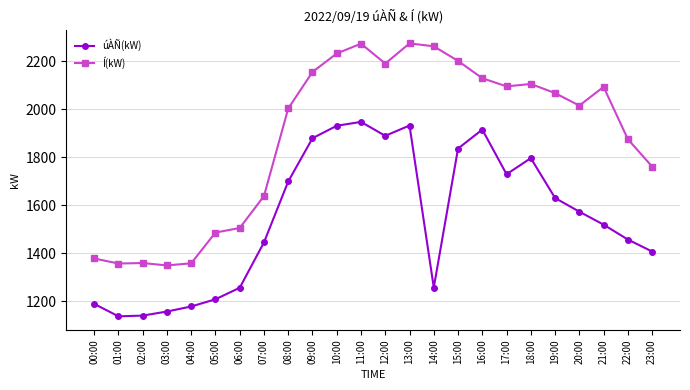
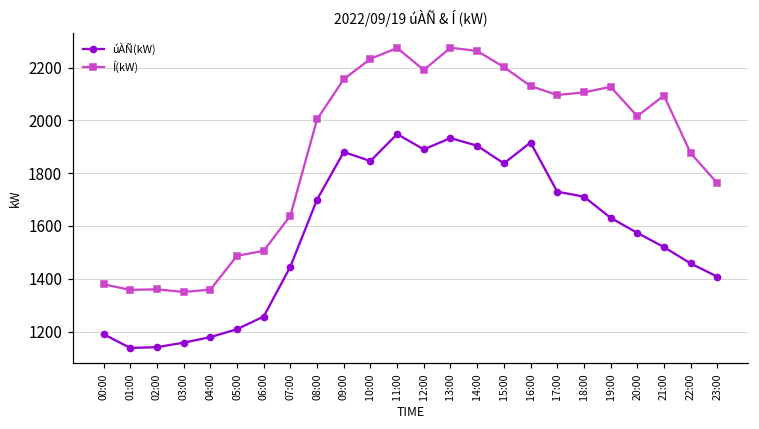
  {
    "úÀÑ(kW)": {
      "00:00": 1190,
      "01:00": 1140,
      "02:00": 1140,
      "03:00": 1160,
      "04:00": 1180,
      "05:00": 1210,
      "06:00": 1260,
      "07:00": 1450,
      "08:00": 1700,
      "09:00": 1880,
-     "10:00": 1930,
+     "10:00": 1850,
      "11:00": 1950,
      "12:00": 1890,
      "13:00": 1930,
-     "14:00": 1260,
+     "14:00": 1900,
      "15:00": 1840,
      "16:00": 1920,
      "17:00": 1730,
-     "18:00": 1800,
+     "18:00": 1710,
      "19:00": 1630,
      "20:00": 1570,
      "21:00": 1520,
      "22:00": 1460,
      "23:00": 1410
    },
    "Í(kW)": {
      "00:00": 1380,
      "01:00": 1360,
      "02:00": 1360,
      "03:00": 1350,
      "04:00": 1360,
      "05:00": 1490,
      "06:00": 1510,
      "07:00": 1640,
      "08:00": 2000,
      "09:00": 2160,
      "10:00": 2230,
      "11:00": 2270,
      "12:00": 2190,
      "13:00": 2280,
      "14:00": 2260,
      "15:00": 2200,
      "16:00": 2130,
      "17:00": 2100,
      "18:00": 2110,
-     "19:00": 2070,
+     "19:00": 2130,
      "20:00": 2020,
      "21:00": 2090,
      "22:00": 1880,
      "23:00": 1760
    }
  }
